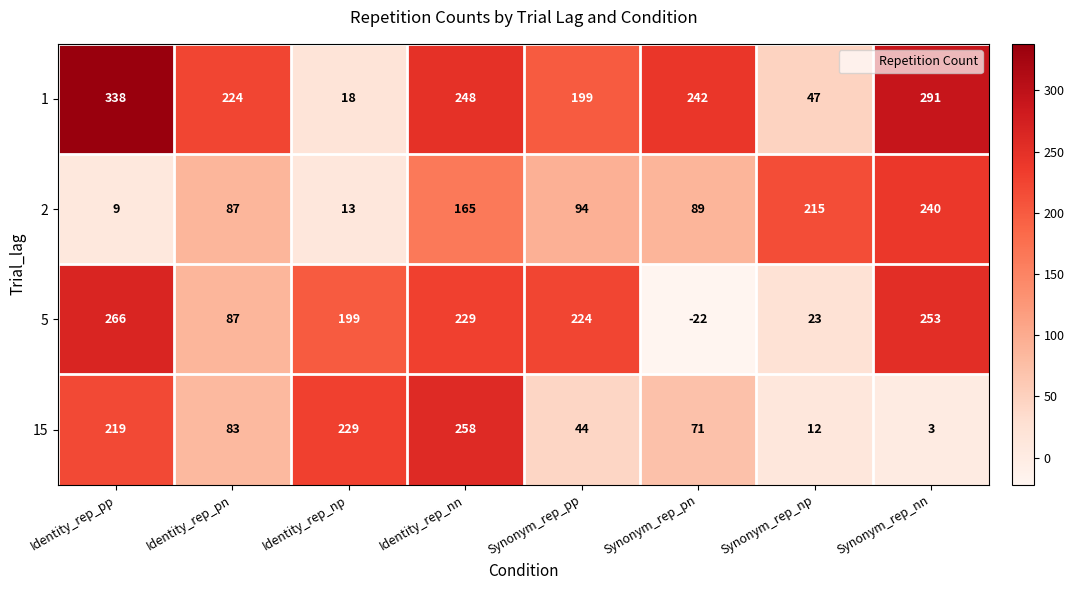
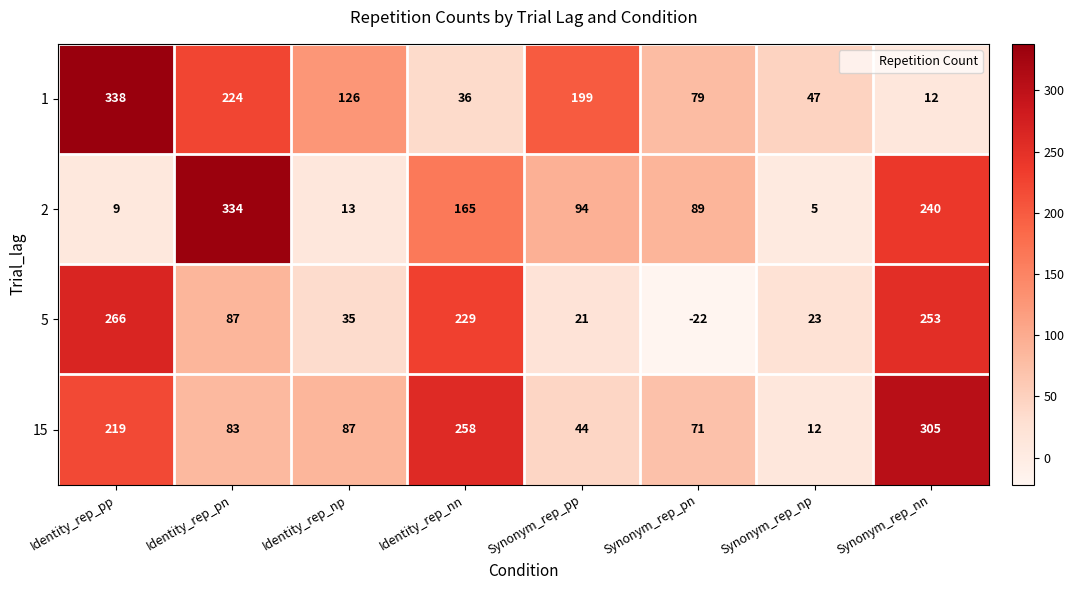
  {
    "1": {
      "Identity_rep_pp": 338,
      "Identity_rep_pn": 224,
-     "Identity_rep_np": 18,
-     "Identity_rep_nn": 248,
+     "Identity_rep_np": 126,
+     "Identity_rep_nn": 36,
      "Synonym_rep_pp": 199,
-     "Synonym_rep_pn": 242,
+     "Synonym_rep_pn": 79,
      "Synonym_rep_np": 47,
-     "Synonym_rep_nn": 291
+     "Synonym_rep_nn": 12
    },
    "2": {
      "Identity_rep_pp": 9,
-     "Identity_rep_pn": 87,
+     "Identity_rep_pn": 334,
      "Identity_rep_np": 13,
      "Identity_rep_nn": 165,
      "Synonym_rep_pp": 94,
      "Synonym_rep_pn": 89,
-     "Synonym_rep_np": 215,
+     "Synonym_rep_np": 5,
      "Synonym_rep_nn": 240
    },
    "5": {
      "Identity_rep_pp": 266,
      "Identity_rep_pn": 87,
-     "Identity_rep_np": 199,
+     "Identity_rep_np": 35,
      "Identity_rep_nn": 229,
-     "Synonym_rep_pp": 224,
+     "Synonym_rep_pp": 21,
      "Synonym_rep_pn": -22,
      "Synonym_rep_np": 23,
      "Synonym_rep_nn": 253
    },
    "15": {
      "Identity_rep_pp": 219,
      "Identity_rep_pn": 83,
-     "Identity_rep_np": 229,
+     "Identity_rep_np": 87,
      "Identity_rep_nn": 258,
      "Synonym_rep_pp": 44,
      "Synonym_rep_pn": 71,
      "Synonym_rep_np": 12,
-     "Synonym_rep_nn": 3
+     "Synonym_rep_nn": 305
    }
  }
